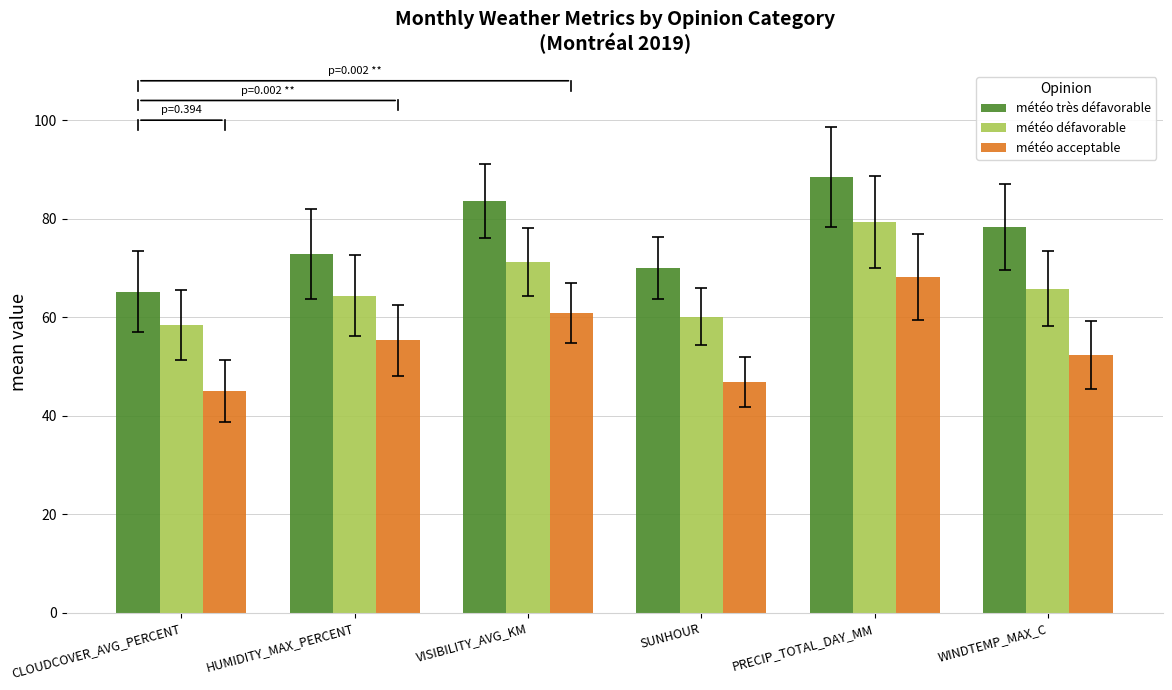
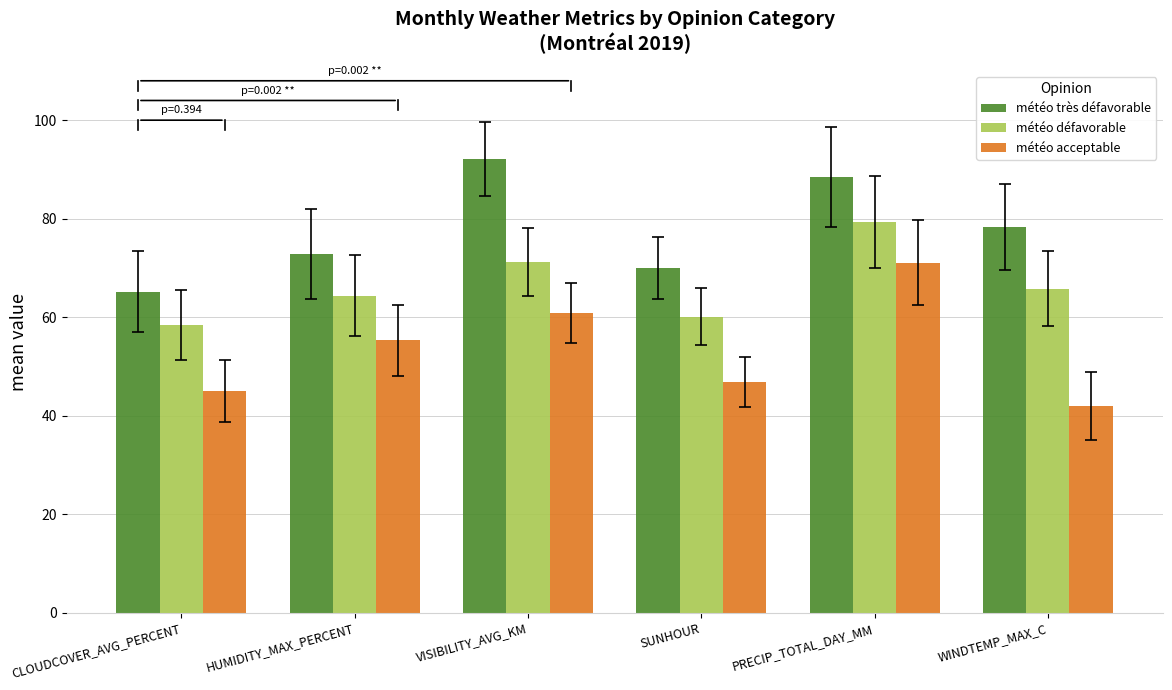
  {
    "météo très défavorable": {
      "CLOUDCOVER_AVG_PERCENT": 65,
      "HUMIDITY_MAX_PERCENT": 73,
-     "VISIBILITY_AVG_KM": 84,
+     "VISIBILITY_AVG_KM": 92,
      "SUNHOUR": 70,
      "PRECIP_TOTAL_DAY_MM": 89,
      "WINDTEMP_MAX_C": 78
    },
    "météo défavorable": {
      "CLOUDCOVER_AVG_PERCENT": 58,
      "HUMIDITY_MAX_PERCENT": 64,
      "VISIBILITY_AVG_KM": 71,
      "SUNHOUR": 60,
      "PRECIP_TOTAL_DAY_MM": 79,
      "WINDTEMP_MAX_C": 66
    },
    "météo acceptable": {
      "CLOUDCOVER_AVG_PERCENT": 45,
      "HUMIDITY_MAX_PERCENT": 55,
      "VISIBILITY_AVG_KM": 61,
      "SUNHOUR": 47,
-     "PRECIP_TOTAL_DAY_MM": 68,
-     "WINDTEMP_MAX_C": 52
+     "PRECIP_TOTAL_DAY_MM": 71,
+     "WINDTEMP_MAX_C": 42
    }
  }
